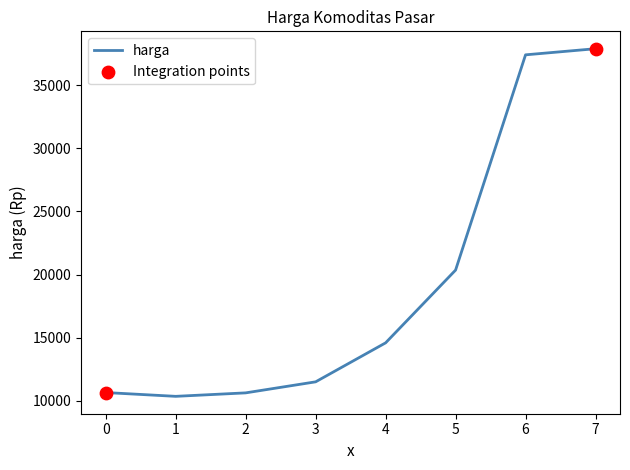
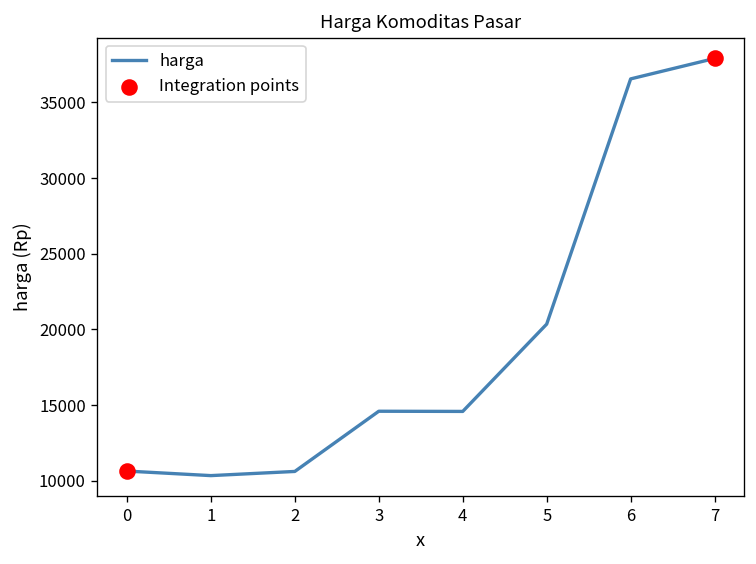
  {
    "harga": {
      "1": 10400,
      "2": 10600,
-     "3": 11500,
+     "3": 14600,
      "4": 14600,
      "5": 20400,
-     "6": 37400
+     "6": 36600
    }
  }
